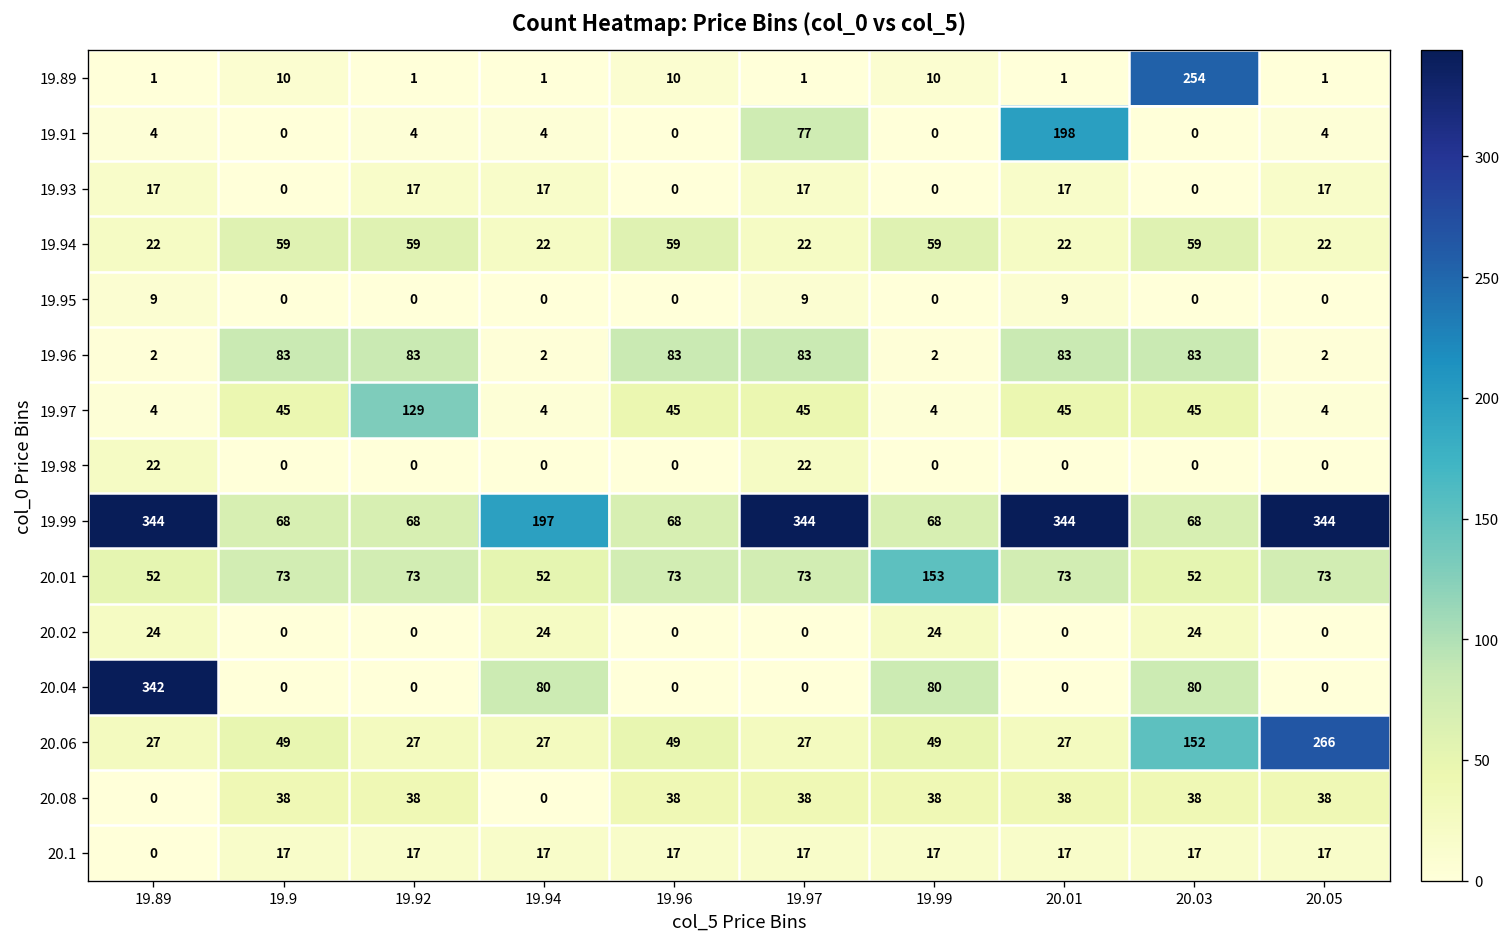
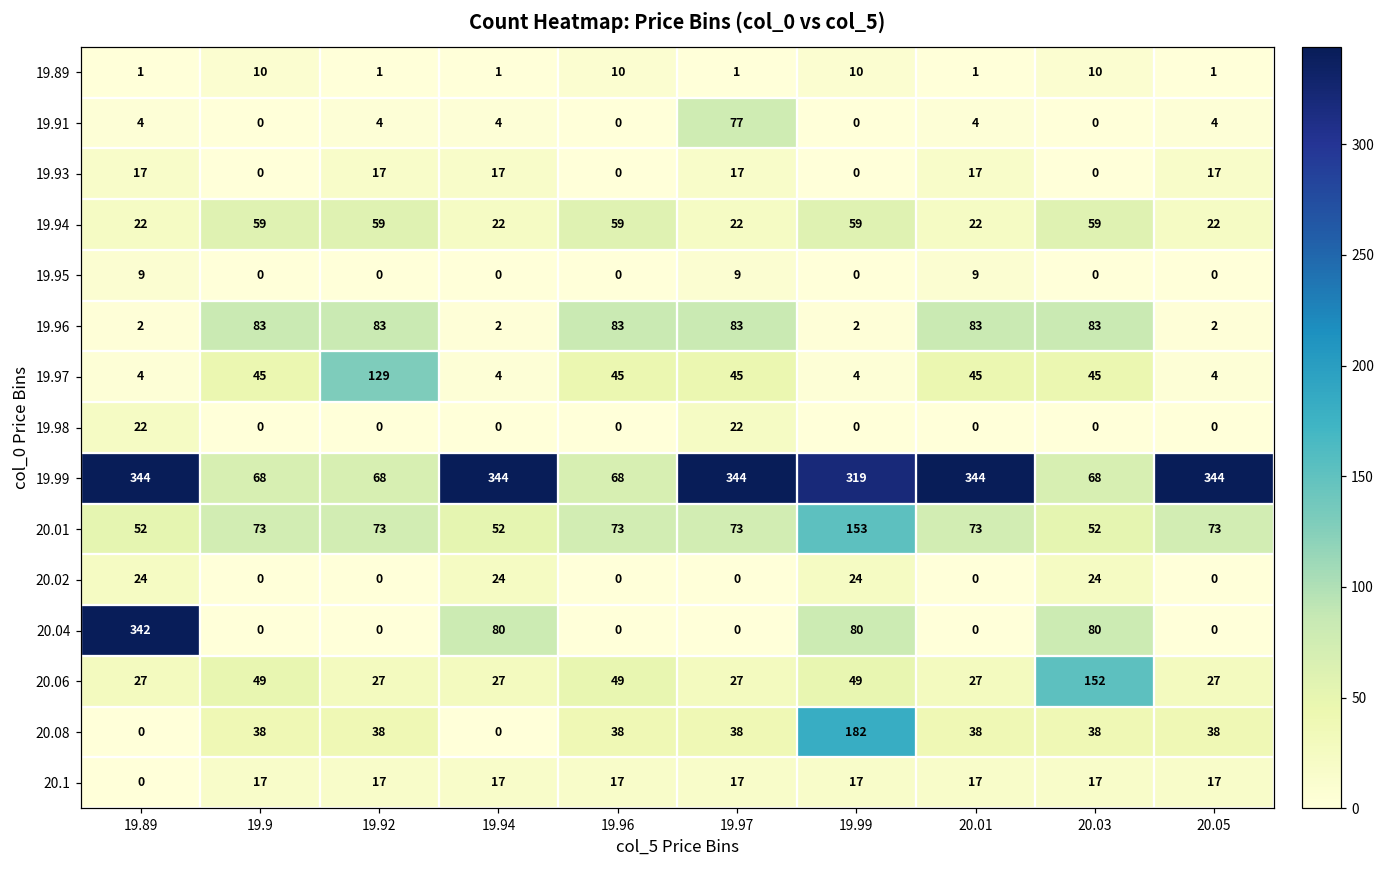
  {
    "19.89": {
      "19.89": 1,
      "19.9": 10,
      "19.92": 1,
      "19.94": 1,
      "19.96": 10,
      "19.97": 1,
      "19.99": 10,
      "20.01": 1,
-     "20.03": 254,
+     "20.03": 10,
      "20.05": 1
    },
    "19.91": {
      "19.89": 4,
      "19.9": 0,
      "19.92": 4,
      "19.94": 4,
      "19.96": 0,
      "19.97": 77,
      "19.99": 0,
-     "20.01": 198,
+     "20.01": 4,
      "20.03": 0,
      "20.05": 4
    },
    "19.93": {
      "19.89": 17,
      "19.9": 0,
      "19.92": 17,
      "19.94": 17,
      "19.96": 0,
      "19.97": 17,
      "19.99": 0,
      "20.01": 17,
      "20.03": 0,
      "20.05": 17
    },
    "19.94": {
      "19.89": 22,
      "19.9": 59,
      "19.92": 59,
      "19.94": 22,
      "19.96": 59,
      "19.97": 22,
      "19.99": 59,
      "20.01": 22,
      "20.03": 59,
      "20.05": 22
    },
    "19.95": {
      "19.89": 9,
      "19.9": 0,
      "19.92": 0,
      "19.94": 0,
      "19.96": 0,
      "19.97": 9,
      "19.99": 0,
      "20.01": 9,
      "20.03": 0,
      "20.05": 0
    },
    "19.96": {
      "19.89": 2,
      "19.9": 83,
      "19.92": 83,
      "19.94": 2,
      "19.96": 83,
      "19.97": 83,
      "19.99": 2,
      "20.01": 83,
      "20.03": 83,
      "20.05": 2
    },
    "19.97": {
      "19.89": 4,
      "19.9": 45,
      "19.92": 129,
      "19.94": 4,
      "19.96": 45,
      "19.97": 45,
      "19.99": 4,
      "20.01": 45,
      "20.03": 45,
      "20.05": 4
    },
    "19.98": {
      "19.89": 22,
      "19.9": 0,
      "19.92": 0,
      "19.94": 0,
      "19.96": 0,
      "19.97": 22,
      "19.99": 0,
      "20.01": 0,
      "20.03": 0,
      "20.05": 0
    },
    "19.99": {
      "19.89": 344,
      "19.9": 68,
      "19.92": 68,
-     "19.94": 197,
+     "19.94": 344,
      "19.96": 68,
      "19.97": 344,
-     "19.99": 68,
+     "19.99": 319,
      "20.01": 344,
      "20.03": 68,
      "20.05": 344
    },
    "20.01": {
      "19.89": 52,
      "19.9": 73,
      "19.92": 73,
      "19.94": 52,
      "19.96": 73,
      "19.97": 73,
      "19.99": 153,
      "20.01": 73,
      "20.03": 52,
      "20.05": 73
    },
    "20.02": {
      "19.89": 24,
      "19.9": 0,
      "19.92": 0,
      "19.94": 24,
      "19.96": 0,
      "19.97": 0,
      "19.99": 24,
      "20.01": 0,
      "20.03": 24,
      "20.05": 0
    },
    "20.04": {
      "19.89": 342,
      "19.9": 0,
      "19.92": 0,
      "19.94": 80,
      "19.96": 0,
      "19.97": 0,
      "19.99": 80,
      "20.01": 0,
      "20.03": 80,
      "20.05": 0
    },
    "20.06": {
      "19.89": 27,
      "19.9": 49,
      "19.92": 27,
      "19.94": 27,
      "19.96": 49,
      "19.97": 27,
      "19.99": 49,
      "20.01": 27,
      "20.03": 152,
-     "20.05": 266
+     "20.05": 27
    },
    "20.08": {
      "19.89": 0,
      "19.9": 38,
      "19.92": 38,
      "19.94": 0,
      "19.96": 38,
      "19.97": 38,
-     "19.99": 38,
+     "19.99": 182,
      "20.01": 38,
      "20.03": 38,
      "20.05": 38
    },
    "20.1": {
      "19.89": 0,
      "19.9": 17,
      "19.92": 17,
      "19.94": 17,
      "19.96": 17,
      "19.97": 17,
      "19.99": 17,
      "20.01": 17,
      "20.03": 17,
      "20.05": 17
    }
  }
